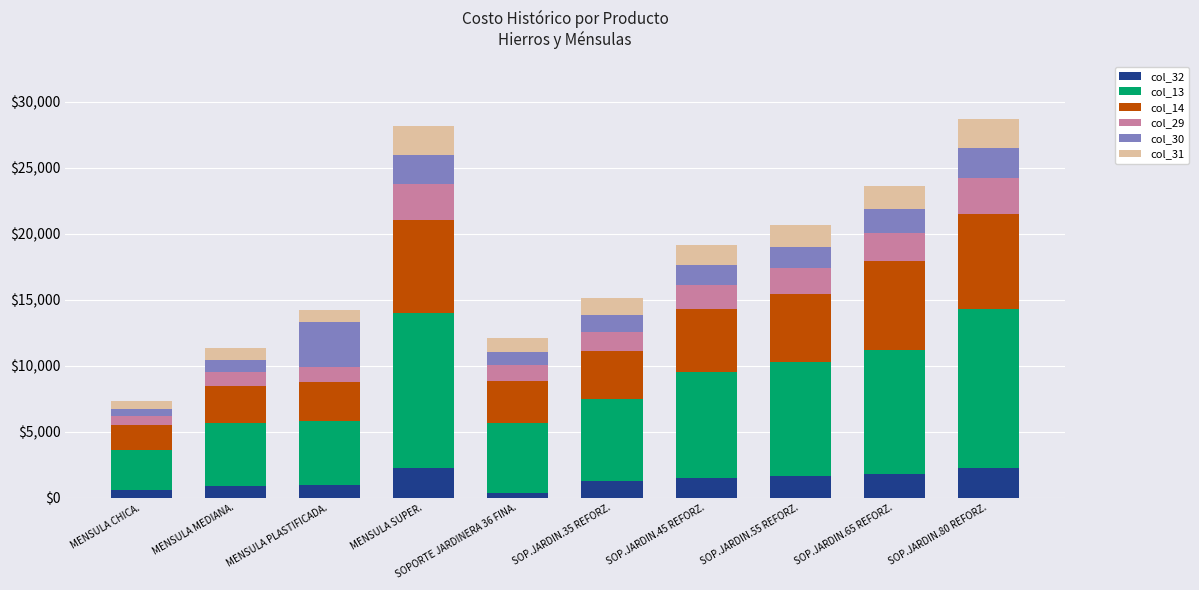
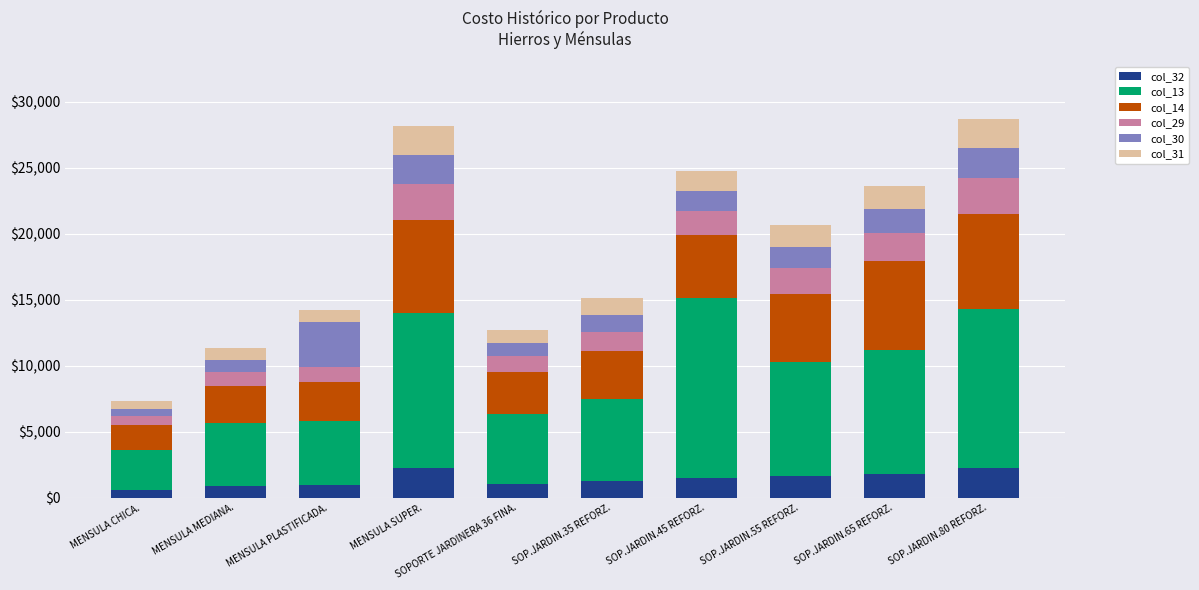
  {
    "col_32": {
      "MENSULA CHICA.": "$600",
      "MENSULA MEDIANA.": "$900",
      "MENSULA PLASTIFICADA.": "$900",
      "MENSULA SUPER.": "$2,200",
-     "SOPORTE JARDINERA 36 FINA.": "$400",
+     "SOPORTE JARDINERA 36 FINA.": "$1,000",
      "SOP.JARDIN.35 REFORZ.": "$1,300",
      "SOP.JARDIN.45 REFORZ.": "$1,500",
      "SOP.JARDIN.55 REFORZ.": "$1,600",
      "SOP.JARDIN.65 REFORZ.": "$1,800",
      "SOP.JARDIN.80 REFORZ.": "$2,300"
    },
    "col_13": {
      "MENSULA CHICA.": "$3,100",
      "MENSULA MEDIANA.": "$4,700",
      "MENSULA PLASTIFICADA.": "$4,900",
      "MENSULA SUPER.": "$11,800",
      "SOPORTE JARDINERA 36 FINA.": "$5,300",
      "SOP.JARDIN.35 REFORZ.": "$6,200",
-     "SOP.JARDIN.45 REFORZ.": "$8,000",
+     "SOP.JARDIN.45 REFORZ.": "$13,600",
      "SOP.JARDIN.55 REFORZ.": "$8,600",
      "SOP.JARDIN.65 REFORZ.": "$9,400",
      "SOP.JARDIN.80 REFORZ.": "$12,000"
    },
    "col_14": {
      "MENSULA CHICA.": "$1,800",
      "MENSULA MEDIANA.": "$2,800",
      "MENSULA PLASTIFICADA.": "$2,900",
      "MENSULA SUPER.": "$7,100",
      "SOPORTE JARDINERA 36 FINA.": "$3,200",
      "SOP.JARDIN.35 REFORZ.": "$3,700",
      "SOP.JARDIN.45 REFORZ.": "$4,800",
      "SOP.JARDIN.55 REFORZ.": "$5,200",
      "SOP.JARDIN.65 REFORZ.": "$6,800",
      "SOP.JARDIN.80 REFORZ.": "$7,200"
    },
    "col_29": {
      "MENSULA CHICA.": "$700",
      "MENSULA MEDIANA.": "$1,100",
      "MENSULA PLASTIFICADA.": "$1,100",
      "MENSULA SUPER.": "$2,700",
      "SOPORTE JARDINERA 36 FINA.": "$1,200",
      "SOP.JARDIN.35 REFORZ.": "$1,400",
      "SOP.JARDIN.45 REFORZ.": "$1,800",
      "SOP.JARDIN.55 REFORZ.": "$2,000",
      "SOP.JARDIN.65 REFORZ.": "$2,100",
      "SOP.JARDIN.80 REFORZ.": "$2,700"
    },
    "col_30": {
      "MENSULA CHICA.": "$600",
      "MENSULA MEDIANA.": "$900",
      "MENSULA PLASTIFICADA.": "$3,500",
      "MENSULA SUPER.": "$2,200",
      "SOPORTE JARDINERA 36 FINA.": "$1,000",
      "SOP.JARDIN.35 REFORZ.": "$1,300",
      "SOP.JARDIN.45 REFORZ.": "$1,500",
      "SOP.JARDIN.55 REFORZ.": "$1,600",
      "SOP.JARDIN.65 REFORZ.": "$1,800",
      "SOP.JARDIN.80 REFORZ.": "$2,300"
    },
    "col_31": {
      "MENSULA CHICA.": "$600",
      "MENSULA MEDIANA.": "$900",
      "MENSULA PLASTIFICADA.": "$900",
      "MENSULA SUPER.": "$2,200",
      "SOPORTE JARDINERA 36 FINA.": "$1,000",
      "SOP.JARDIN.35 REFORZ.": "$1,300",
      "SOP.JARDIN.45 REFORZ.": "$1,500",
      "SOP.JARDIN.55 REFORZ.": "$1,600",
      "SOP.JARDIN.65 REFORZ.": "$1,800",
      "SOP.JARDIN.80 REFORZ.": "$2,300"
    }
  }
